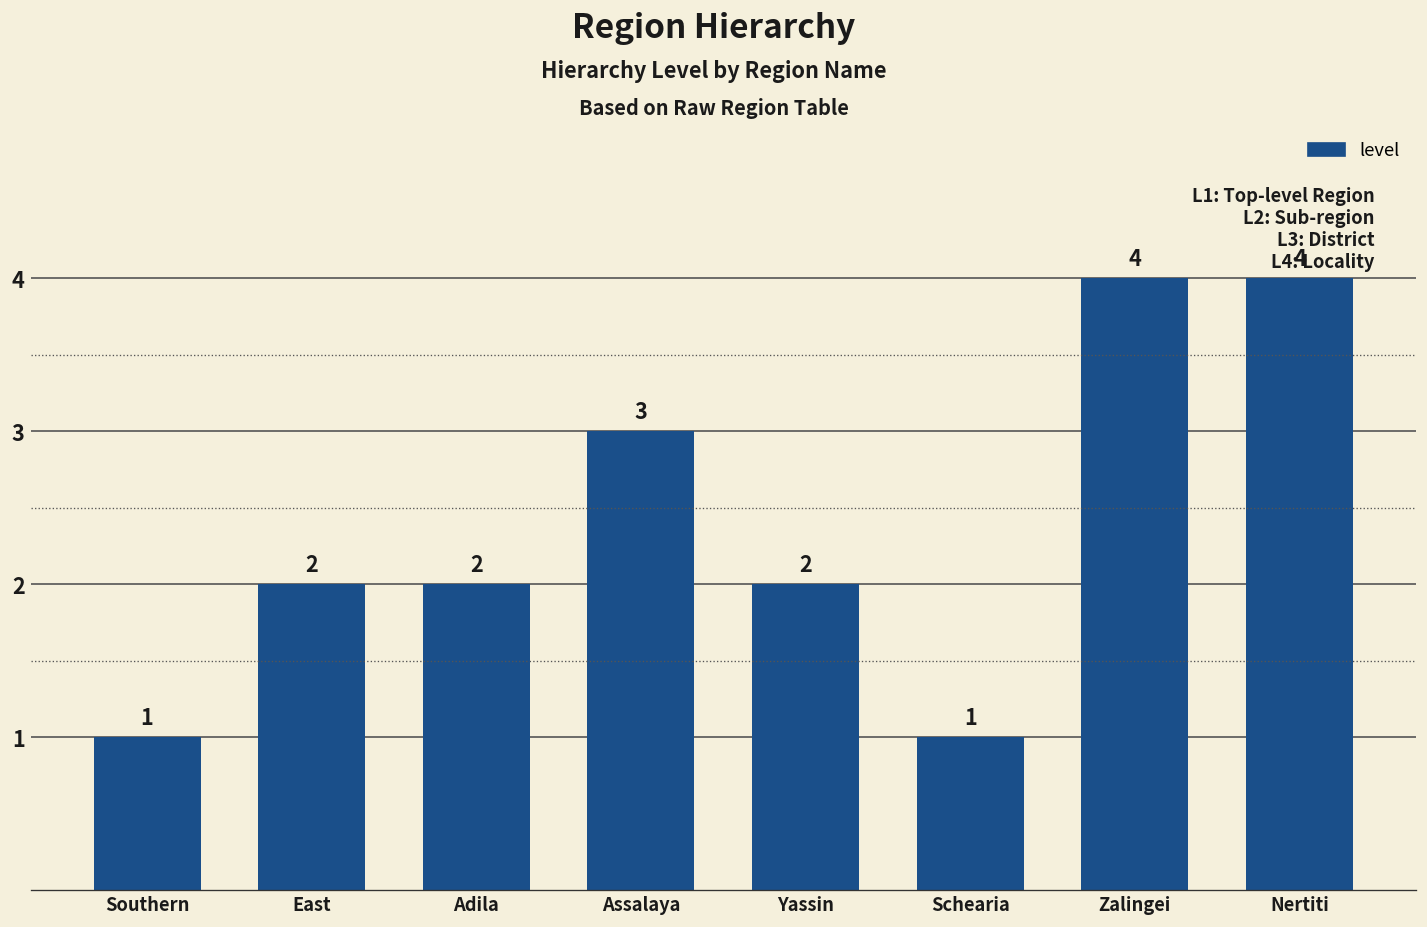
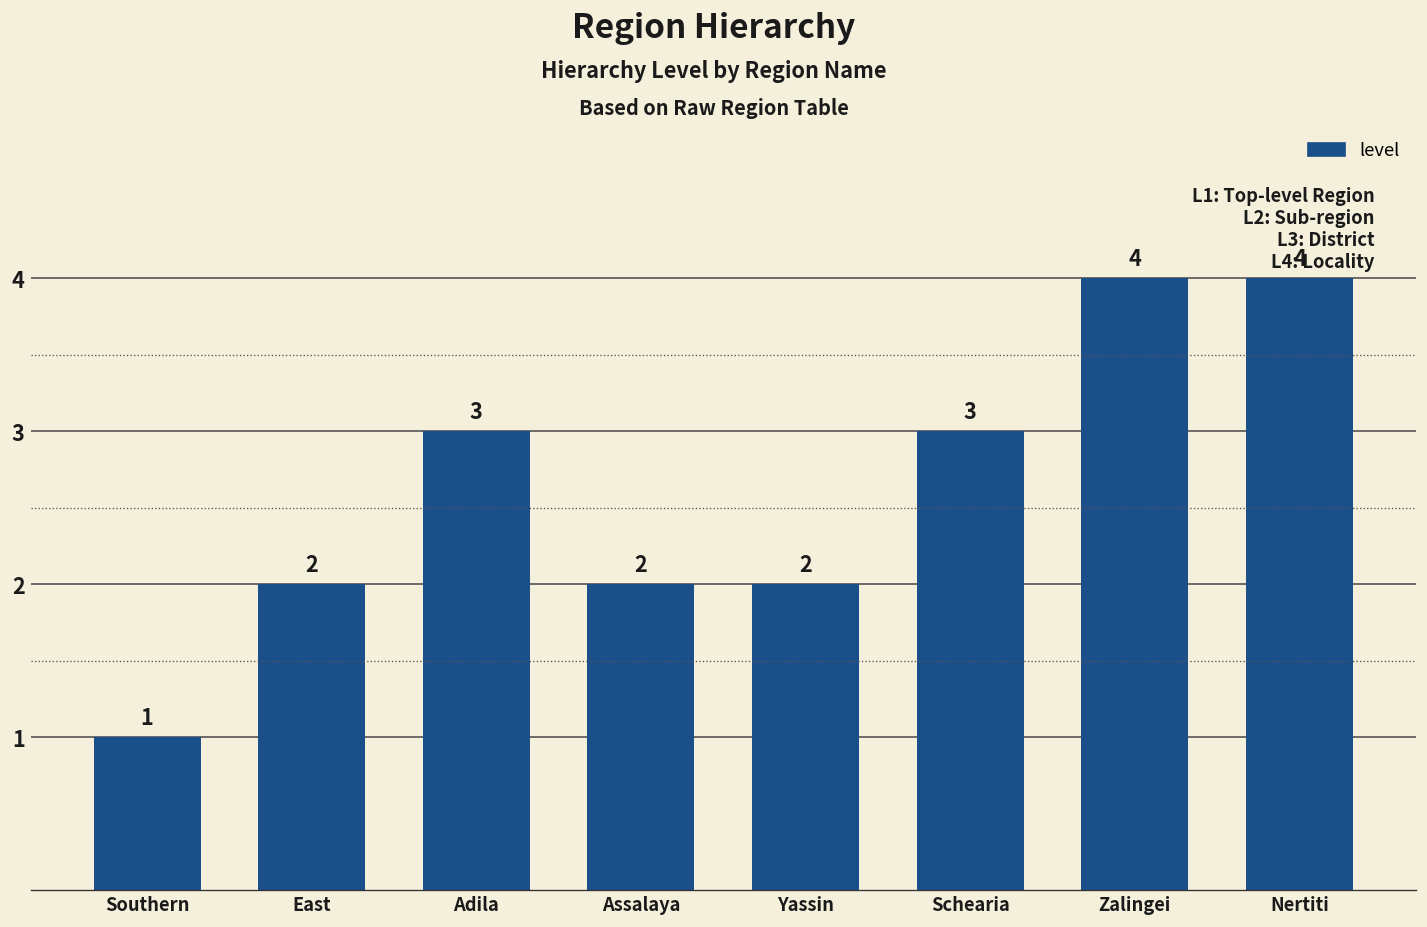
  {
    "Southern": 1,
    "East": 2,
-   "Adila": 2,
-   "Assalaya": 3,
+   "Adila": 3,
+   "Assalaya": 2,
    "Yassin": 2,
-   "Schearia": 1,
+   "Schearia": 3,
    "Zalingei": 4
  }
